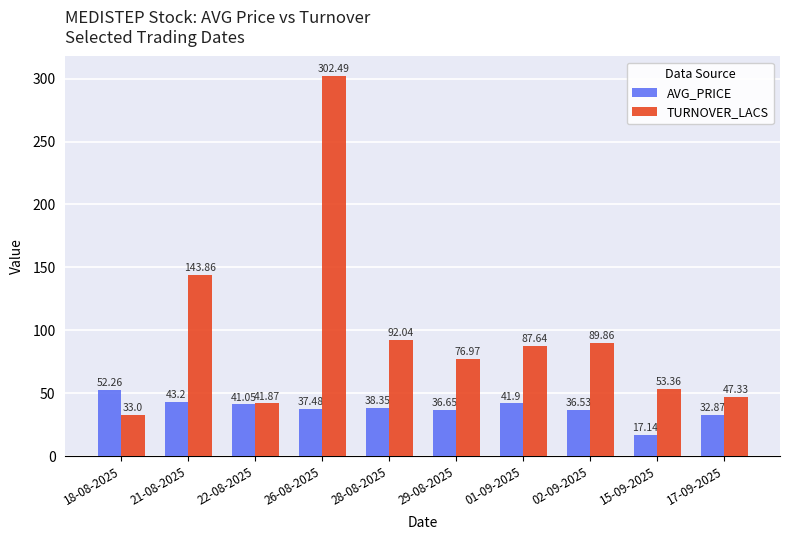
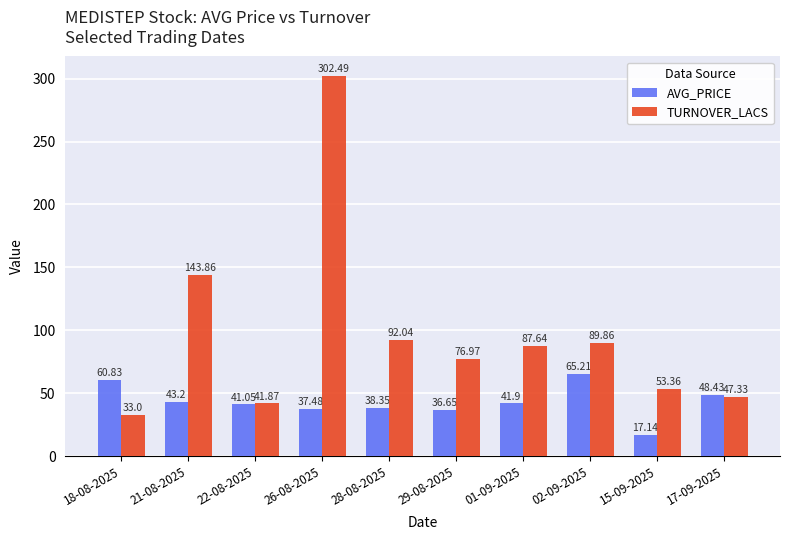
  {
    "AVG_PRICE": {
-     "18-08-2025": 52.26,
+     "18-08-2025": 60.83,
      "21-08-2025": 43.2,
      "22-08-2025": 41.05,
      "26-08-2025": 37.48,
      "28-08-2025": 38.35,
      "29-08-2025": 36.65,
      "01-09-2025": 41.9,
-     "02-09-2025": 36.53,
+     "02-09-2025": 65.21,
      "15-09-2025": 17.14,
-     "17-09-2025": 32.87
+     "17-09-2025": 48.43
    },
    "TURNOVER_LACS": {
      "18-08-2025": 33.0,
      "21-08-2025": 143.86,
      "22-08-2025": 41.87,
      "26-08-2025": 302.49,
      "28-08-2025": 92.04,
      "29-08-2025": 76.97,
      "01-09-2025": 87.64,
      "02-09-2025": 89.86,
      "15-09-2025": 53.36,
      "17-09-2025": 47.33
    }
  }
